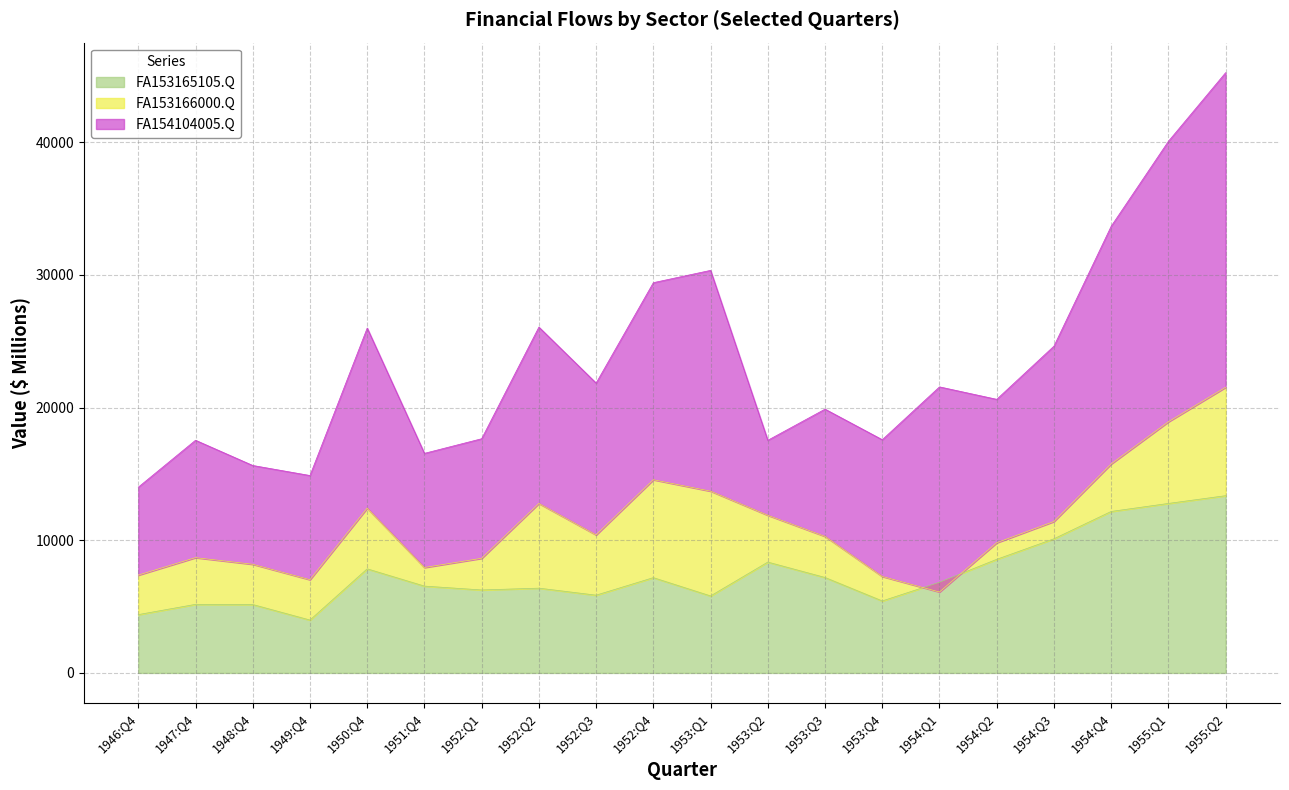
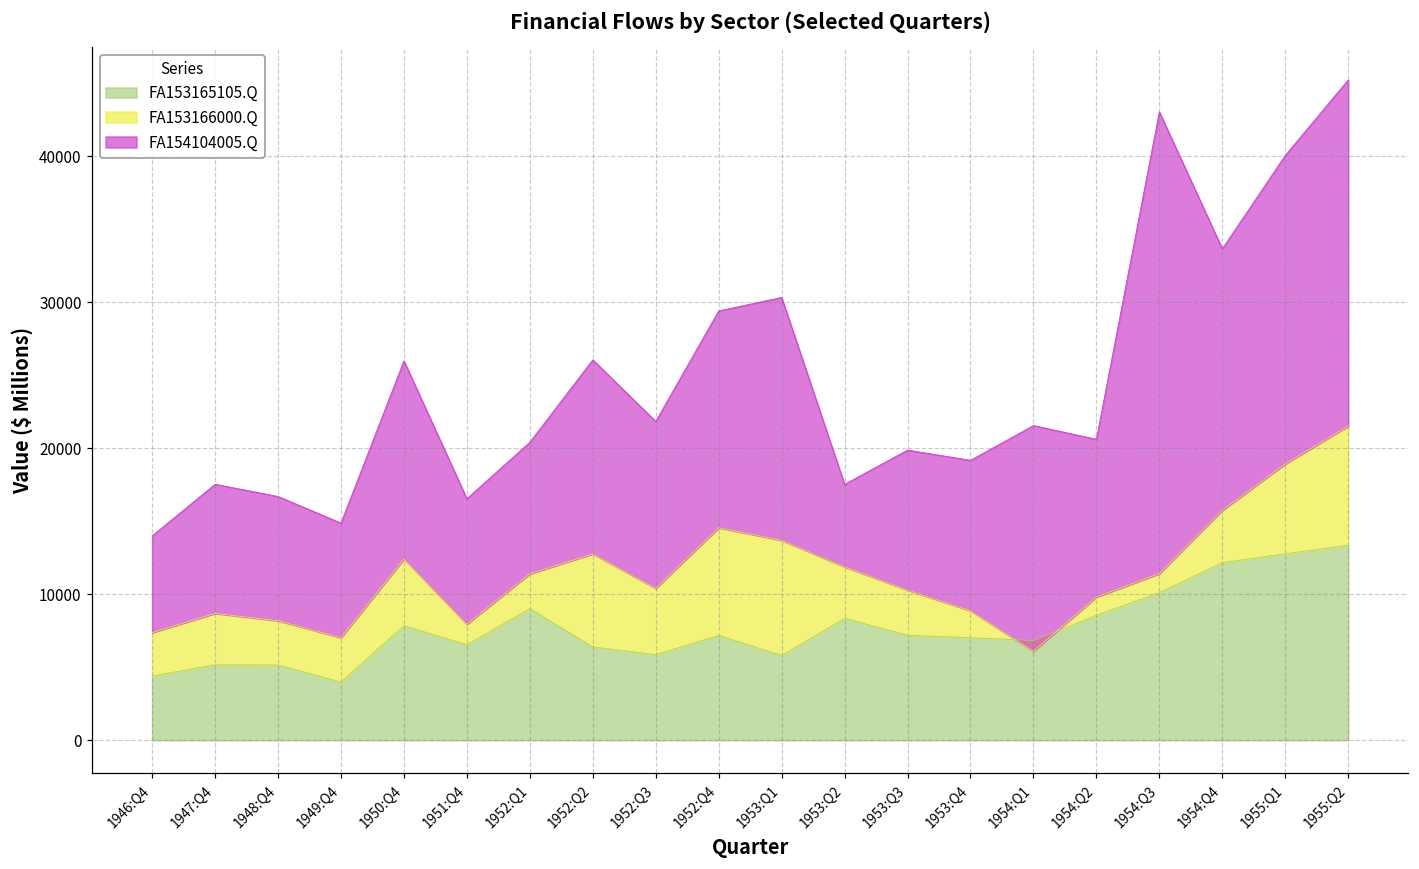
  {
    "FA153165105.Q": {
      "1946:Q4": 4400,
      "1947:Q4": 5200,
      "1948:Q4": 5200,
      "1949:Q4": 4000,
      "1950:Q4": 7800,
      "1951:Q4": 6500,
-     "1952:Q1": 6300,
+     "1952:Q1": 9000,
      "1952:Q2": 6400,
      "1952:Q3": 5900,
      "1952:Q4": 7200,
      "1953:Q1": 5800,
      "1953:Q2": 8400,
      "1953:Q3": 7200,
-     "1953:Q4": 5400,
+     "1953:Q4": 7000,
      "1954:Q2": 8600,
      "1954:Q3": 10100,
      "1954:Q4": 12200,
      "1955:Q1": 12800,
      "1955:Q2": 13400
    },
    "FA154104005.Q": {
      "1946:Q4": 6600,
      "1947:Q4": 8800,
-     "1948:Q4": 7400,
+     "1948:Q4": 8500,
      "1949:Q4": 7900,
      "1950:Q4": 13600,
      "1951:Q4": 8600,
      "1952:Q1": 9000,
      "1952:Q2": 13300,
      "1952:Q3": 11400,
      "1952:Q4": 14900,
      "1953:Q1": 16600,
      "1953:Q2": 5700,
      "1953:Q3": 9600,
      "1953:Q4": 10300,
      "1954:Q1": 21600,
      "1954:Q2": 10800,
-     "1954:Q3": 13200,
+     "1954:Q3": 31600,
      "1954:Q4": 17900,
      "1955:Q1": 21100,
      "1955:Q2": 23700
    }
  }
